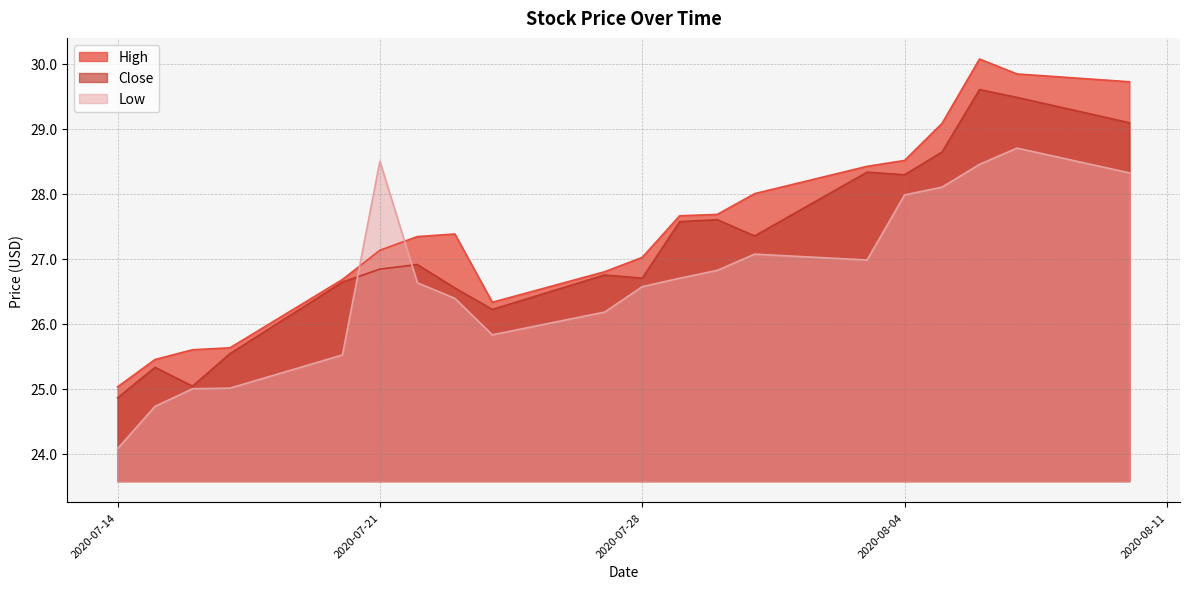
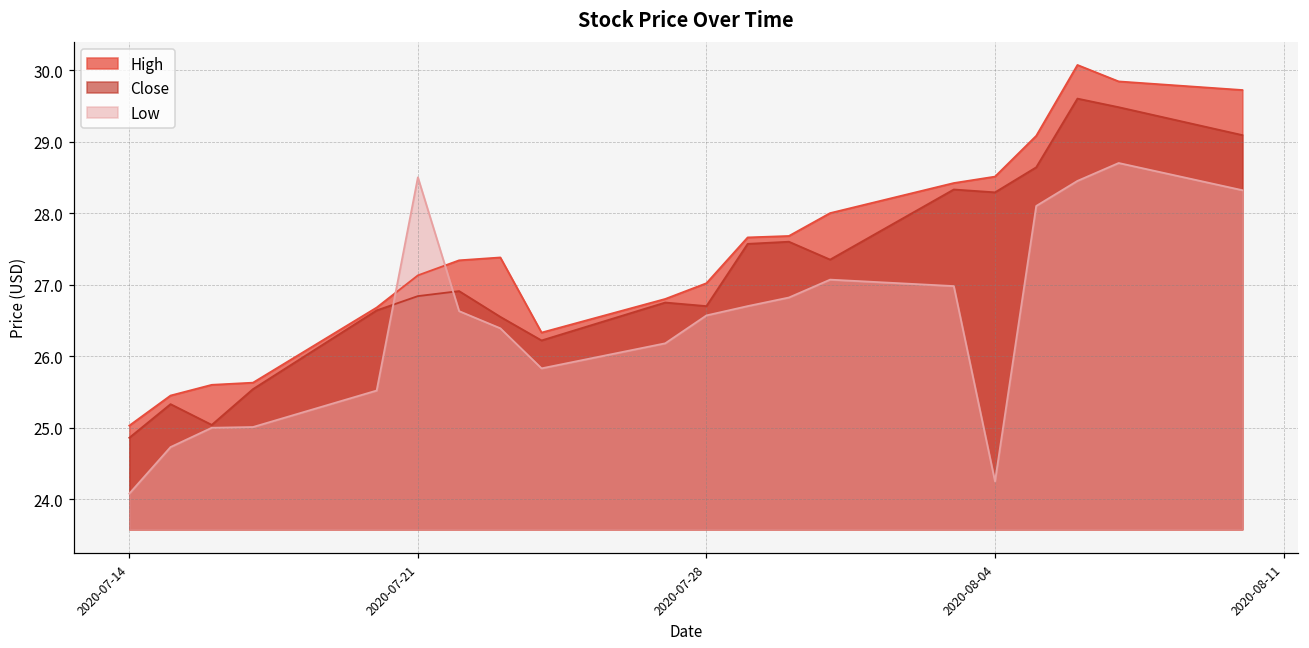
  {
    "Low": {
      "2020-07-14": 24.1,
      "2020-07-21": 28.5,
      "2020-07-28": 26.6,
-     "2020-08-04": 28.0
+     "2020-08-04": 24.3
    }
  }
